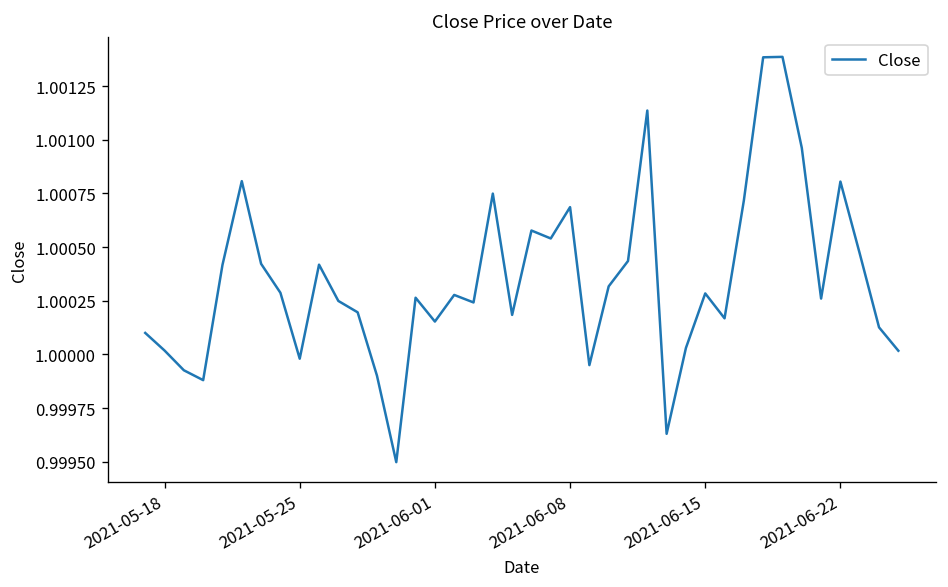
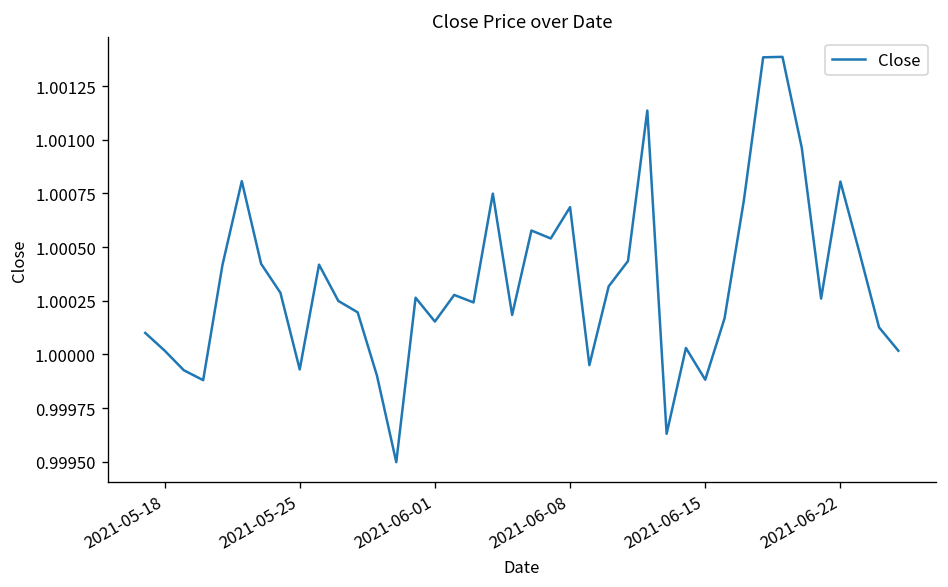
  {
    "2021-05-18": 1.00002,
-   "2021-05-25": 0.99998,
+   "2021-05-25": 0.99993,
    "2021-06-01": 1.00015,
    "2021-06-08": 1.00069,
-   "2021-06-15": 1.00028,
+   "2021-06-15": 0.99988,
    "2021-06-22": 1.00081
  }
